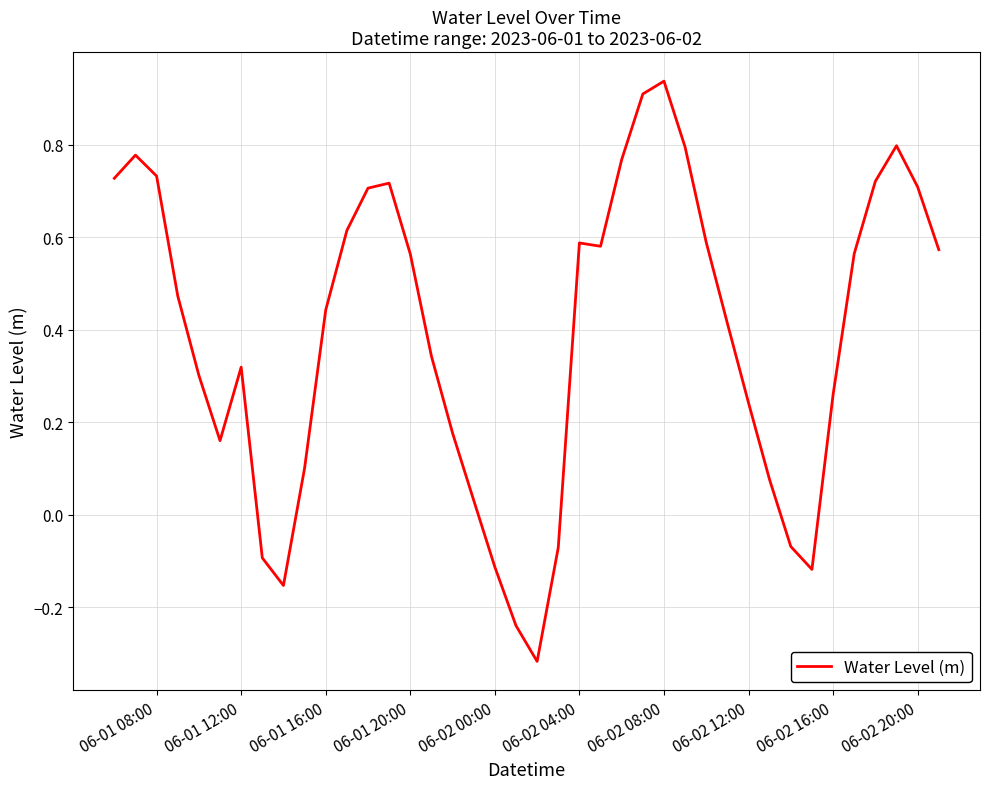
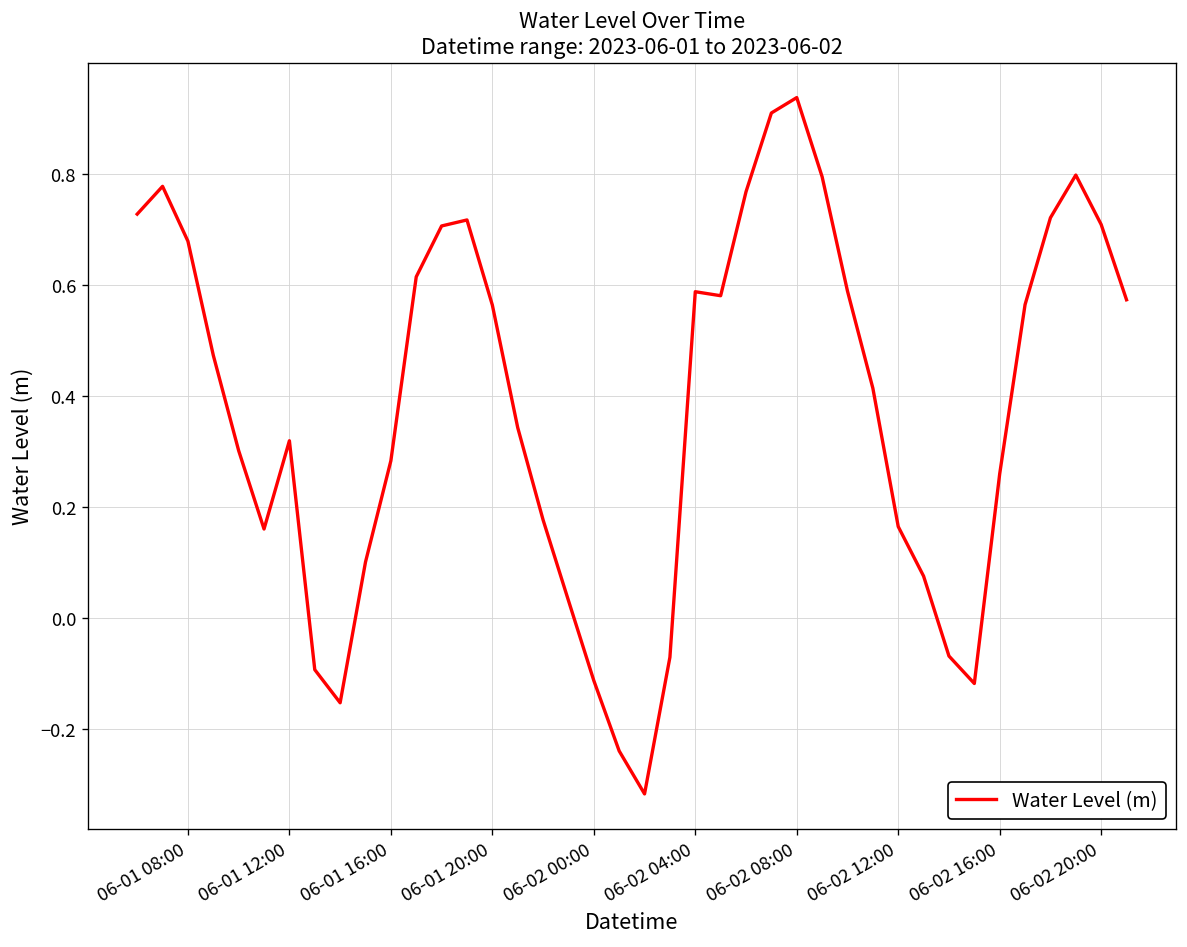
  {
-   "06-01 08:00": 0.73,
+   "06-01 08:00": 0.68,
    "06-01 12:00": 0.32,
-   "06-01 16:00": 0.44,
+   "06-01 16:00": 0.28,
    "06-01 20:00": 0.56,
    "06-02 00:00": -0.11,
    "06-02 04:00": 0.59,
    "06-02 08:00": 0.94,
-   "06-02 12:00": 0.24,
+   "06-02 12:00": 0.16,
    "06-02 16:00": 0.26,
    "06-02 20:00": 0.71
  }
